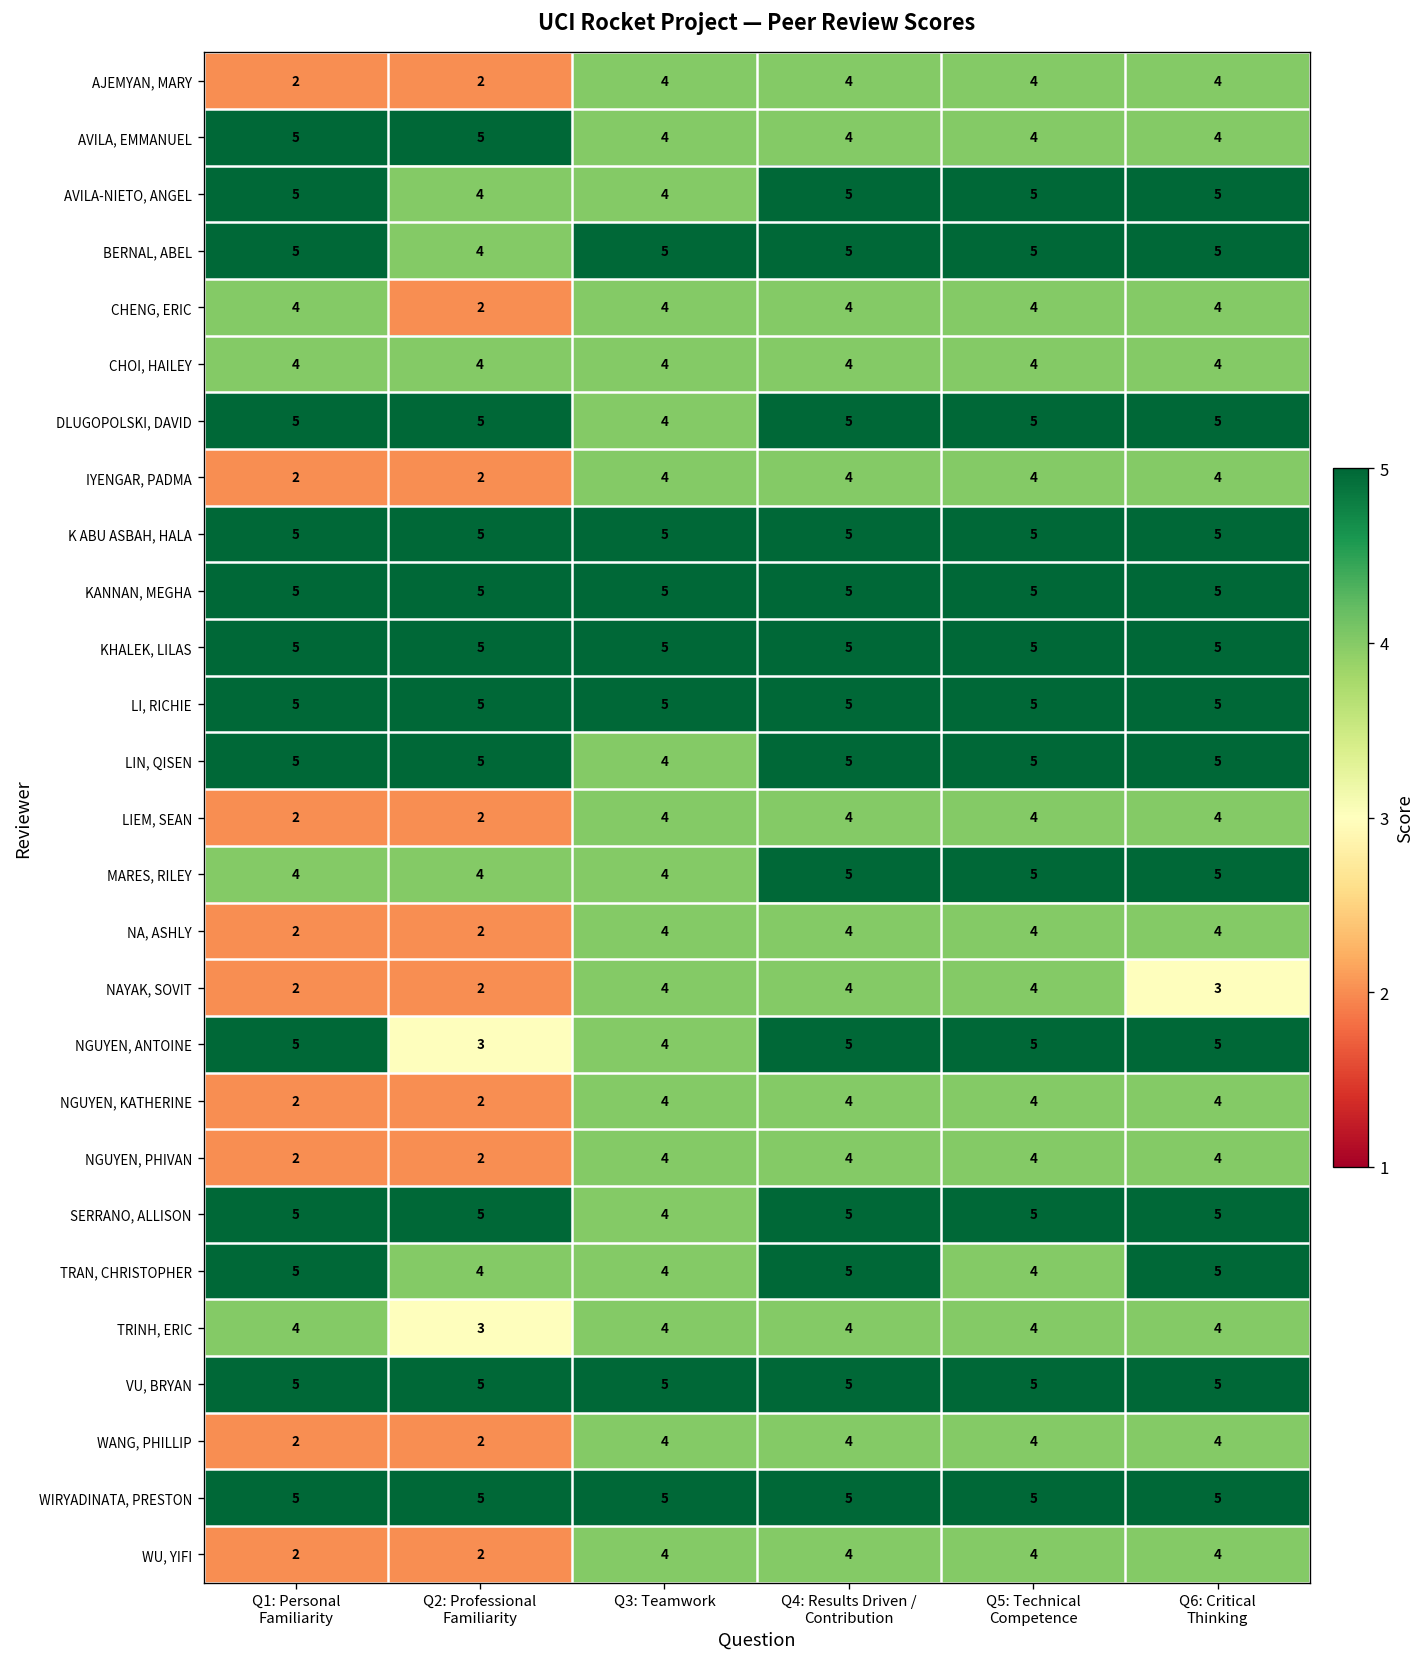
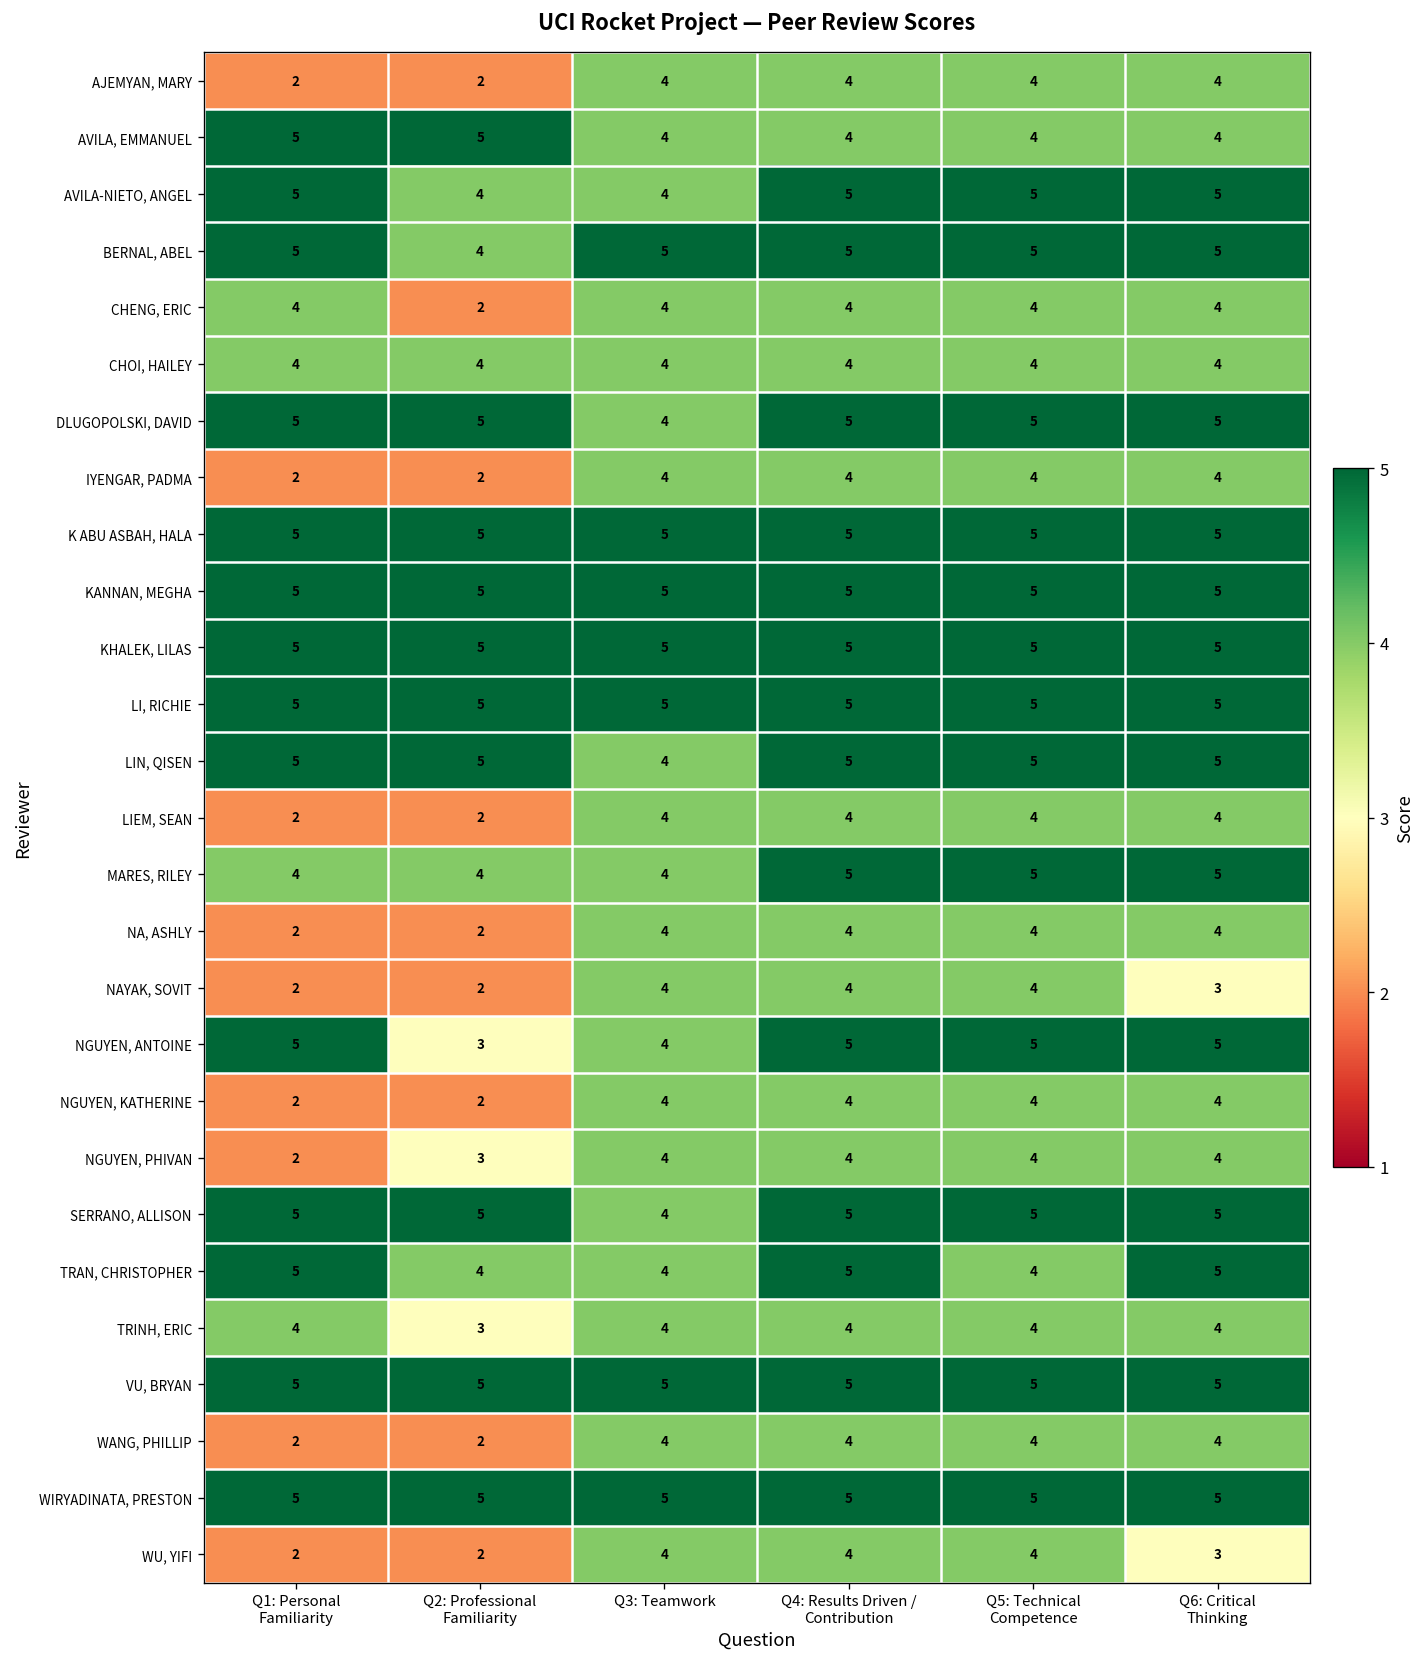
  {
    "AJEMYAN, MARY": {
      "Q1: Personal Familiarity": 2,
      "Q2: Professional Familiarity": 2,
      "Q3: Teamwork": 4,
      "Q4: Results Driven / Contribution": 4,
      "Q5: Technical Competence": 4,
      "Q6: Critical Thinking": 4
    },
    "AVILA, EMMANUEL": {
      "Q1: Personal Familiarity": 5,
      "Q2: Professional Familiarity": 5,
      "Q3: Teamwork": 4,
      "Q4: Results Driven / Contribution": 4,
      "Q5: Technical Competence": 4,
      "Q6: Critical Thinking": 4
    },
    "AVILA-NIETO, ANGEL": {
      "Q1: Personal Familiarity": 5,
      "Q2: Professional Familiarity": 4,
      "Q3: Teamwork": 4,
      "Q4: Results Driven / Contribution": 5,
      "Q5: Technical Competence": 5,
      "Q6: Critical Thinking": 5
    },
    "BERNAL, ABEL": {
      "Q1: Personal Familiarity": 5,
      "Q2: Professional Familiarity": 4,
      "Q3: Teamwork": 5,
      "Q4: Results Driven / Contribution": 5,
      "Q5: Technical Competence": 5,
      "Q6: Critical Thinking": 5
    },
    "CHENG, ERIC": {
      "Q1: Personal Familiarity": 4,
      "Q2: Professional Familiarity": 2,
      "Q3: Teamwork": 4,
      "Q4: Results Driven / Contribution": 4,
      "Q5: Technical Competence": 4,
      "Q6: Critical Thinking": 4
    },
    "CHOI, HAILEY": {
      "Q1: Personal Familiarity": 4,
      "Q2: Professional Familiarity": 4,
      "Q3: Teamwork": 4,
      "Q4: Results Driven / Contribution": 4,
      "Q5: Technical Competence": 4,
      "Q6: Critical Thinking": 4
    },
    "DLUGOPOLSKI, DAVID": {
      "Q1: Personal Familiarity": 5,
      "Q2: Professional Familiarity": 5,
      "Q3: Teamwork": 4,
      "Q4: Results Driven / Contribution": 5,
      "Q5: Technical Competence": 5,
      "Q6: Critical Thinking": 5
    },
    "IYENGAR, PADMA": {
      "Q1: Personal Familiarity": 2,
      "Q2: Professional Familiarity": 2,
      "Q3: Teamwork": 4,
      "Q4: Results Driven / Contribution": 4,
      "Q5: Technical Competence": 4,
      "Q6: Critical Thinking": 4
    },
    "K ABU ASBAH, HALA": {
      "Q1: Personal Familiarity": 5,
      "Q2: Professional Familiarity": 5,
      "Q3: Teamwork": 5,
      "Q4: Results Driven / Contribution": 5,
      "Q5: Technical Competence": 5,
      "Q6: Critical Thinking": 5
    },
    "KANNAN, MEGHA": {
      "Q1: Personal Familiarity": 5,
      "Q2: Professional Familiarity": 5,
      "Q3: Teamwork": 5,
      "Q4: Results Driven / Contribution": 5,
      "Q5: Technical Competence": 5,
      "Q6: Critical Thinking": 5
    },
    "KHALEK, LILAS": {
      "Q1: Personal Familiarity": 5,
      "Q2: Professional Familiarity": 5,
      "Q3: Teamwork": 5,
      "Q4: Results Driven / Contribution": 5,
      "Q5: Technical Competence": 5,
      "Q6: Critical Thinking": 5
    },
    "LI, RICHIE": {
      "Q1: Personal Familiarity": 5,
      "Q2: Professional Familiarity": 5,
      "Q3: Teamwork": 5,
      "Q4: Results Driven / Contribution": 5,
      "Q5: Technical Competence": 5,
      "Q6: Critical Thinking": 5
    },
    "LIN, QISEN": {
      "Q1: Personal Familiarity": 5,
      "Q2: Professional Familiarity": 5,
      "Q3: Teamwork": 4,
      "Q4: Results Driven / Contribution": 5,
      "Q5: Technical Competence": 5,
      "Q6: Critical Thinking": 5
    },
    "LIEM, SEAN": {
      "Q1: Personal Familiarity": 2,
      "Q2: Professional Familiarity": 2,
      "Q3: Teamwork": 4,
      "Q4: Results Driven / Contribution": 4,
      "Q5: Technical Competence": 4,
      "Q6: Critical Thinking": 4
    },
    "MARES, RILEY": {
      "Q1: Personal Familiarity": 4,
      "Q2: Professional Familiarity": 4,
      "Q3: Teamwork": 4,
      "Q4: Results Driven / Contribution": 5,
      "Q5: Technical Competence": 5,
      "Q6: Critical Thinking": 5
    },
    "NA, ASHLY": {
      "Q1: Personal Familiarity": 2,
      "Q2: Professional Familiarity": 2,
      "Q3: Teamwork": 4,
      "Q4: Results Driven / Contribution": 4,
      "Q5: Technical Competence": 4,
      "Q6: Critical Thinking": 4
    },
    "NAYAK, SOVIT": {
      "Q1: Personal Familiarity": 2,
      "Q2: Professional Familiarity": 2,
      "Q3: Teamwork": 4,
      "Q4: Results Driven / Contribution": 4,
      "Q5: Technical Competence": 4,
      "Q6: Critical Thinking": 3
    },
    "NGUYEN, ANTOINE": {
      "Q1: Personal Familiarity": 5,
      "Q2: Professional Familiarity": 3,
      "Q3: Teamwork": 4,
      "Q4: Results Driven / Contribution": 5,
      "Q5: Technical Competence": 5,
      "Q6: Critical Thinking": 5
    },
    "NGUYEN, KATHERINE": {
      "Q1: Personal Familiarity": 2,
      "Q2: Professional Familiarity": 2,
      "Q3: Teamwork": 4,
      "Q4: Results Driven / Contribution": 4,
      "Q5: Technical Competence": 4,
      "Q6: Critical Thinking": 4
    },
    "NGUYEN, PHIVAN": {
      "Q1: Personal Familiarity": 2,
-     "Q2: Professional Familiarity": 2,
+     "Q2: Professional Familiarity": 3,
      "Q3: Teamwork": 4,
      "Q4: Results Driven / Contribution": 4,
      "Q5: Technical Competence": 4,
      "Q6: Critical Thinking": 4
    },
    "SERRANO, ALLISON": {
      "Q1: Personal Familiarity": 5,
      "Q2: Professional Familiarity": 5,
      "Q3: Teamwork": 4,
      "Q4: Results Driven / Contribution": 5,
      "Q5: Technical Competence": 5,
      "Q6: Critical Thinking": 5
    },
    "TRAN, CHRISTOPHER": {
      "Q1: Personal Familiarity": 5,
      "Q2: Professional Familiarity": 4,
      "Q3: Teamwork": 4,
      "Q4: Results Driven / Contribution": 5,
      "Q5: Technical Competence": 4,
      "Q6: Critical Thinking": 5
    },
    "TRINH, ERIC": {
      "Q1: Personal Familiarity": 4,
      "Q2: Professional Familiarity": 3,
      "Q3: Teamwork": 4,
      "Q4: Results Driven / Contribution": 4,
      "Q5: Technical Competence": 4,
      "Q6: Critical Thinking": 4
    },
    "VU, BRYAN": {
      "Q1: Personal Familiarity": 5,
      "Q2: Professional Familiarity": 5,
      "Q3: Teamwork": 5,
      "Q4: Results Driven / Contribution": 5,
      "Q5: Technical Competence": 5,
      "Q6: Critical Thinking": 5
    },
    "WANG, PHILLIP": {
      "Q1: Personal Familiarity": 2,
      "Q2: Professional Familiarity": 2,
      "Q3: Teamwork": 4,
      "Q4: Results Driven / Contribution": 4,
      "Q5: Technical Competence": 4,
      "Q6: Critical Thinking": 4
    },
    "WIRYADINATA, PRESTON": {
      "Q1: Personal Familiarity": 5,
      "Q2: Professional Familiarity": 5,
      "Q3: Teamwork": 5,
      "Q4: Results Driven / Contribution": 5,
      "Q5: Technical Competence": 5,
      "Q6: Critical Thinking": 5
    },
    "WU, YIFI": {
      "Q1: Personal Familiarity": 2,
      "Q2: Professional Familiarity": 2,
      "Q3: Teamwork": 4,
      "Q4: Results Driven / Contribution": 4,
      "Q5: Technical Competence": 4,
-     "Q6: Critical Thinking": 4
+     "Q6: Critical Thinking": 3
    }
  }
